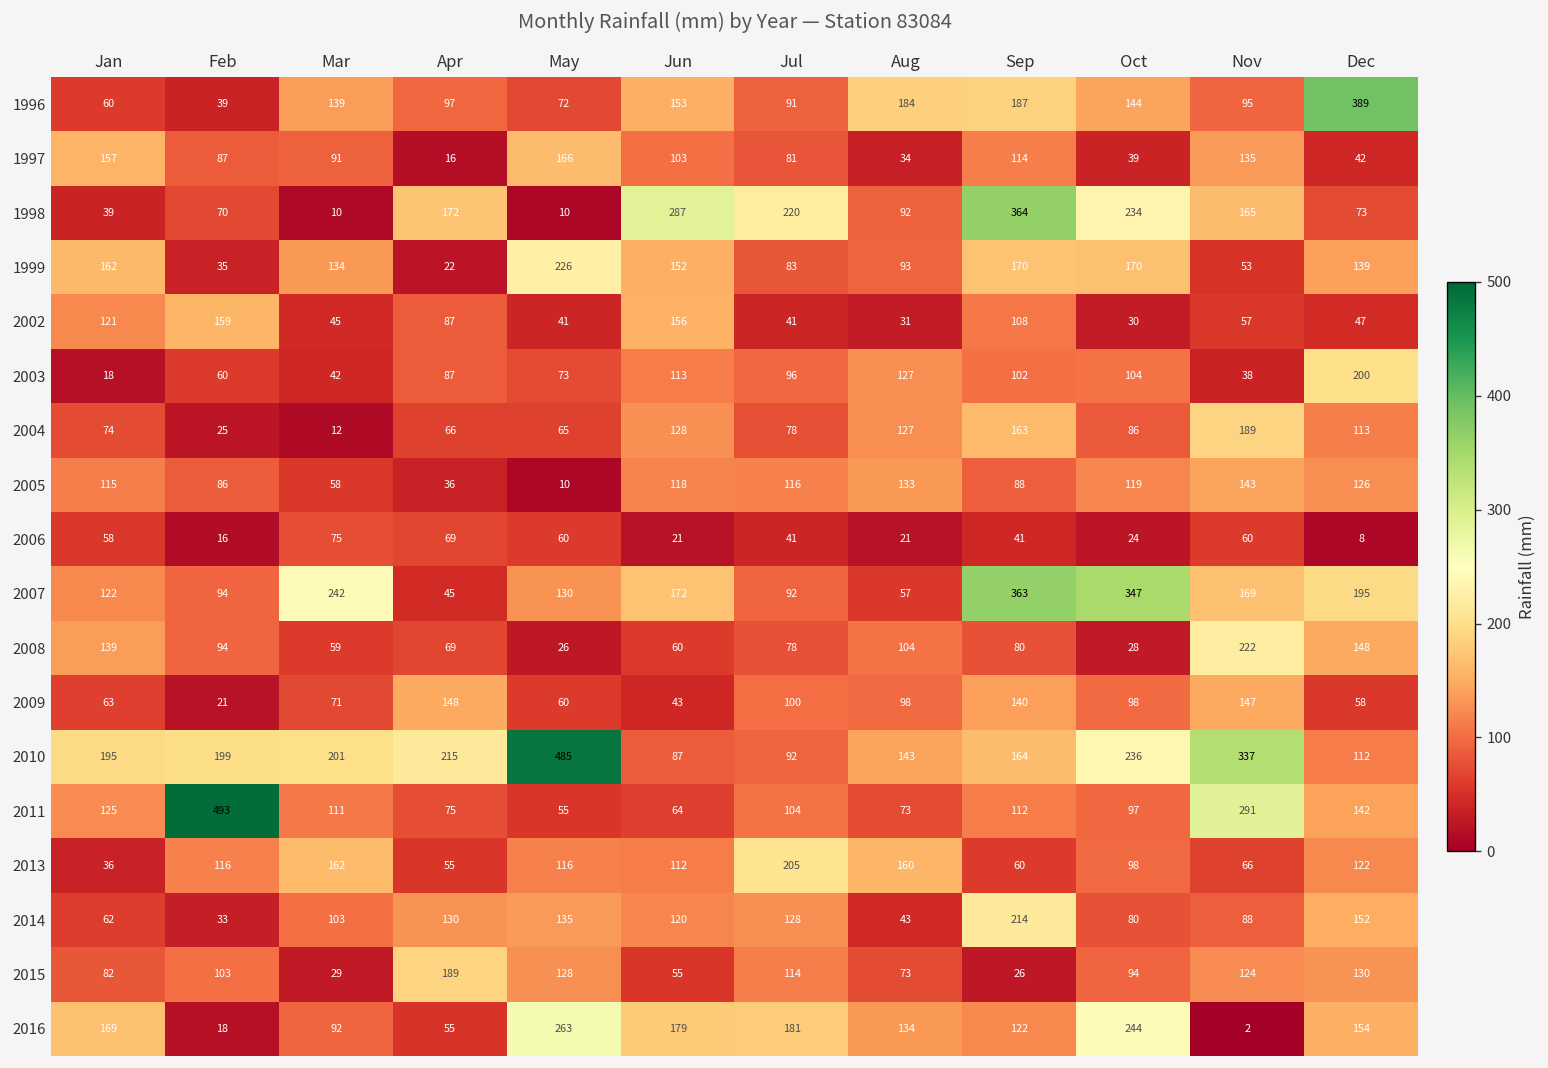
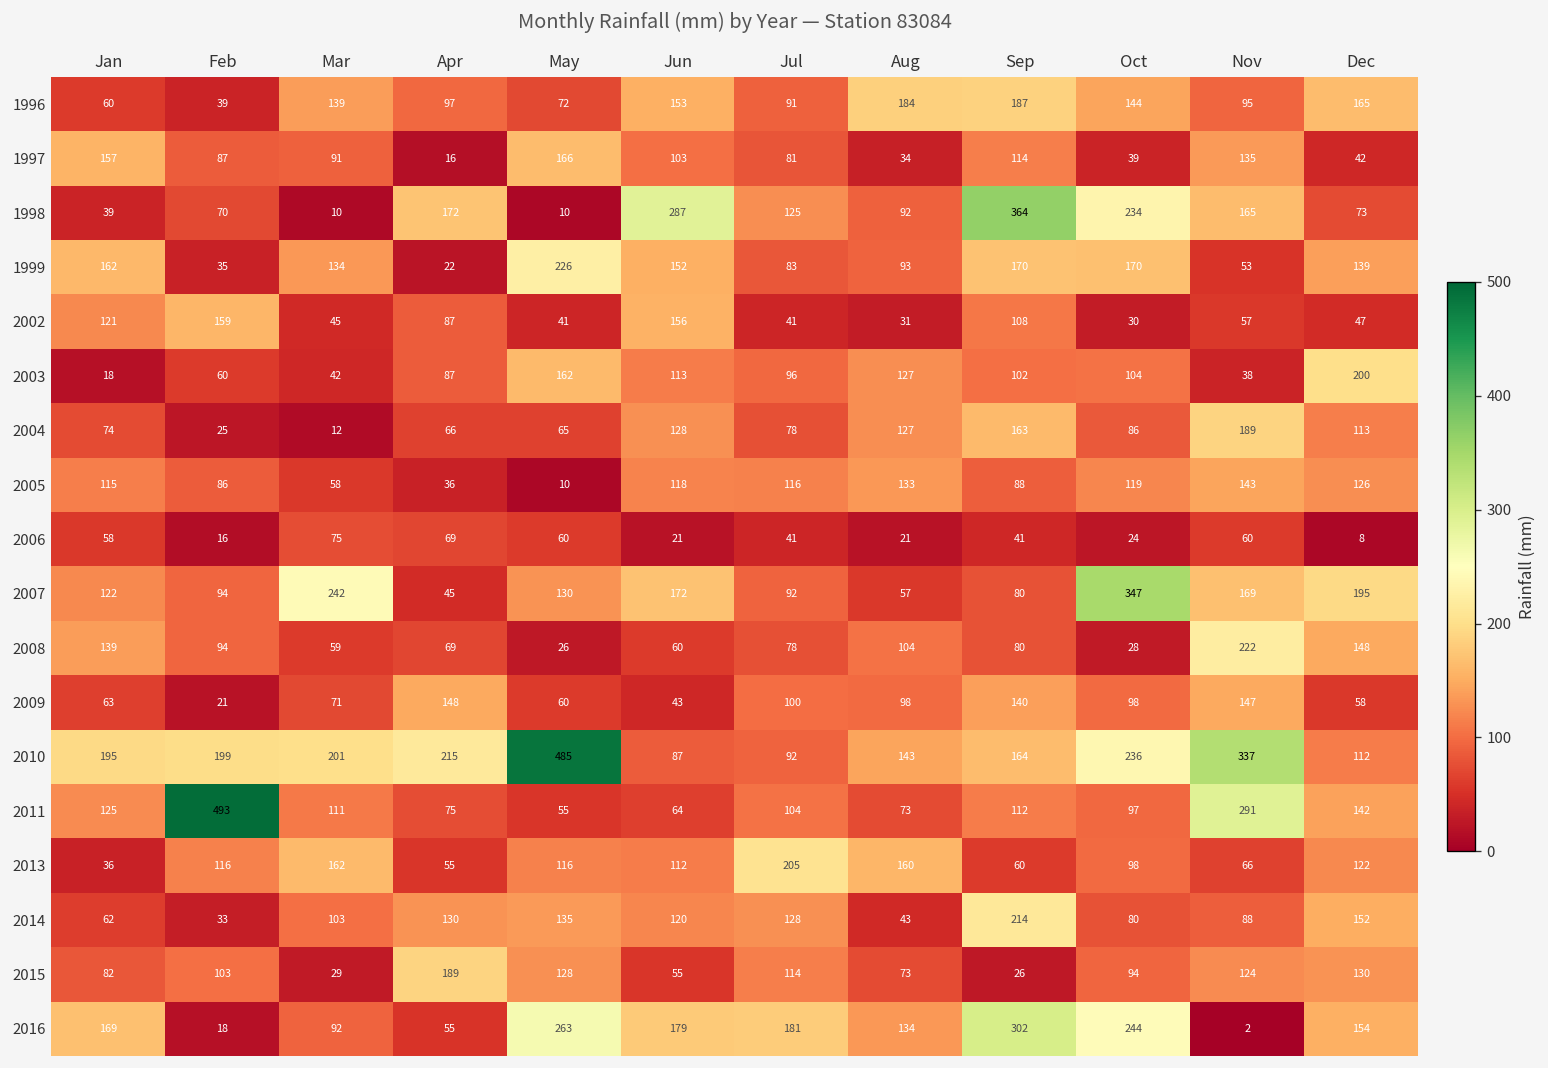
  {
    "1996": {
      "Jan": 60,
      "Feb": 39,
      "Mar": 139,
      "Apr": 97,
      "May": 72,
      "Jun": 153,
      "Jul": 91,
      "Aug": 184,
      "Sep": 187,
      "Oct": 144,
      "Nov": 95,
-     "Dec": 389
+     "Dec": 165
    },
    "1998": {
      "Jan": 39,
      "Feb": 70,
      "Mar": 10,
      "Apr": 172,
      "May": 10,
      "Jun": 287,
-     "Jul": 220,
+     "Jul": 125,
      "Aug": 92,
      "Sep": 364,
      "Oct": 234,
      "Nov": 165,
      "Dec": 73
    },
    "2003": {
      "Jan": 18,
      "Feb": 60,
      "Mar": 42,
      "Apr": 87,
-     "May": 73,
+     "May": 162,
      "Jun": 113,
      "Jul": 96,
      "Aug": 127,
      "Sep": 102,
      "Oct": 104,
      "Nov": 38,
      "Dec": 200
    },
    "2007": {
      "Jan": 122,
      "Feb": 94,
      "Mar": 242,
      "Apr": 45,
      "May": 130,
      "Jun": 172,
      "Jul": 92,
      "Aug": 57,
-     "Sep": 363,
+     "Sep": 80,
      "Oct": 347,
      "Nov": 169,
      "Dec": 195
    },
    "2016": {
      "Jan": 169,
      "Feb": 18,
      "Mar": 92,
      "Apr": 55,
      "May": 263,
      "Jun": 179,
      "Jul": 181,
      "Aug": 134,
-     "Sep": 122,
+     "Sep": 302,
      "Oct": 244,
      "Nov": 2,
      "Dec": 154
    }
  }
